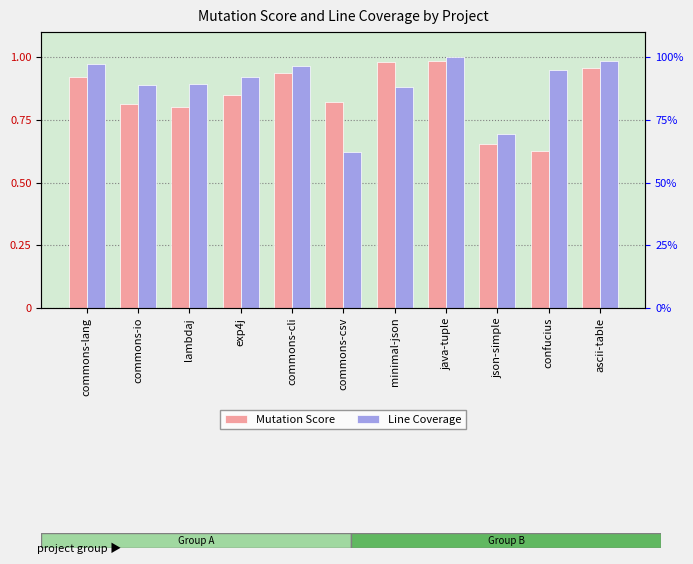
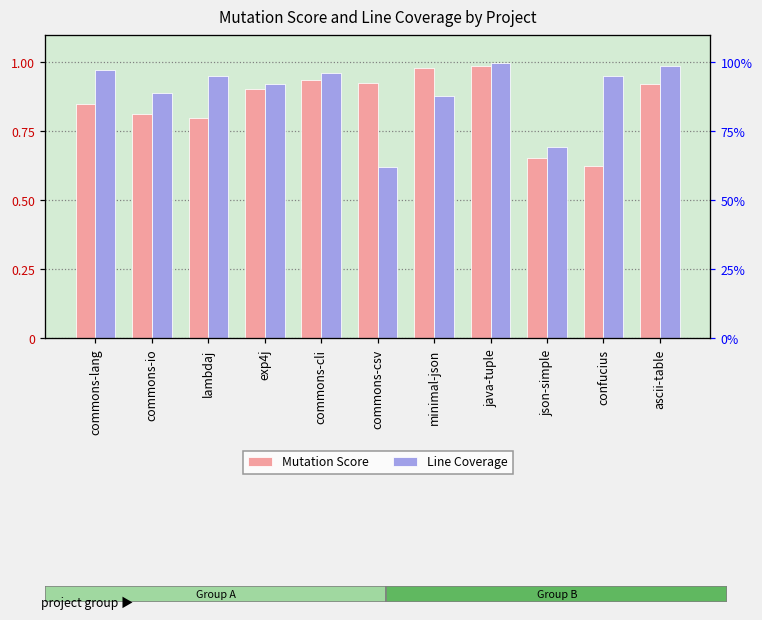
  {
    "Mutation Score": {
-     "commons-lang": 0.92,
+     "commons-lang": 0.85,
      "commons-io": 0.81,
      "lambdaj": 0.80,
-     "exp4j": 0.85,
+     "exp4j": 0.91,
      "commons-cli": 0.94,
-     "commons-csv": 0.82,
+     "commons-csv": 0.93,
      "minimal-json": 0.98,
      "java-tuple": 0.99,
      "json-simple": 0.65,
      "confucius": 0.62,
-     "ascii-table": 0.96
+     "ascii-table": 0.92
    },
    "Line Coverage": {
      "commons-lang": 0.97,
      "commons-io": 0.89,
-     "lambdaj": 0.89,
+     "lambdaj": 0.95,
      "exp4j": 0.92,
      "commons-cli": 0.96,
      "commons-csv": 0.62,
      "minimal-json": 0.88,
      "java-tuple": 1.00,
      "json-simple": 0.69,
      "confucius": 0.95,
      "ascii-table": 0.99
    }
  }
